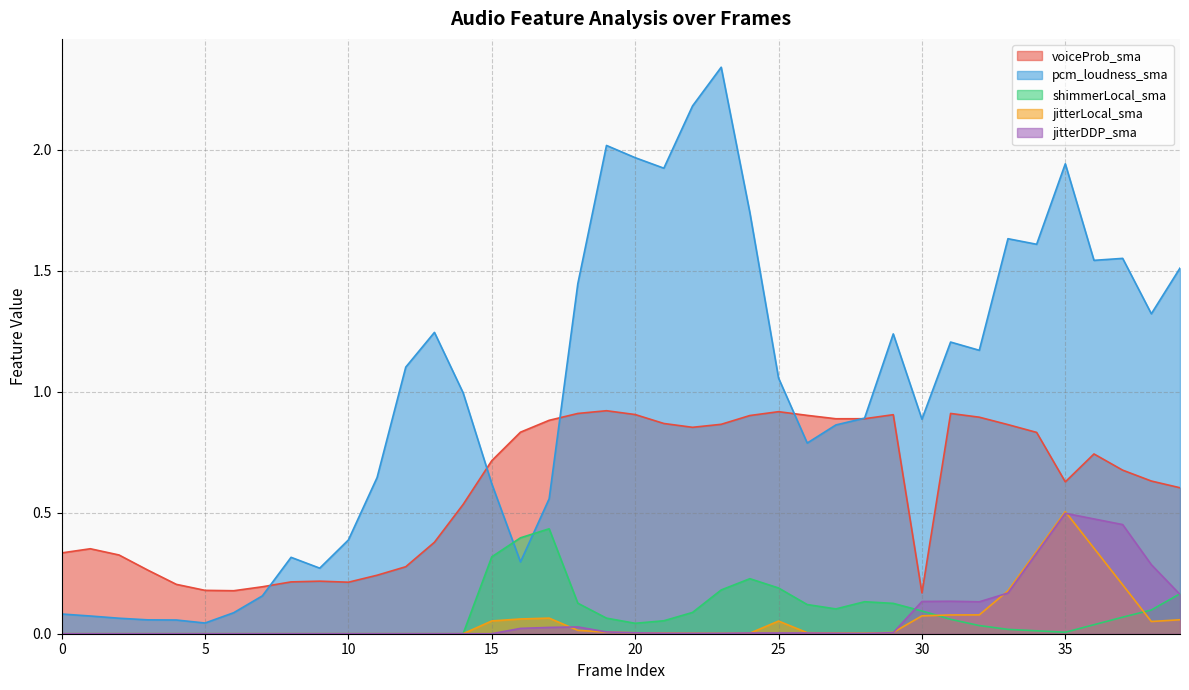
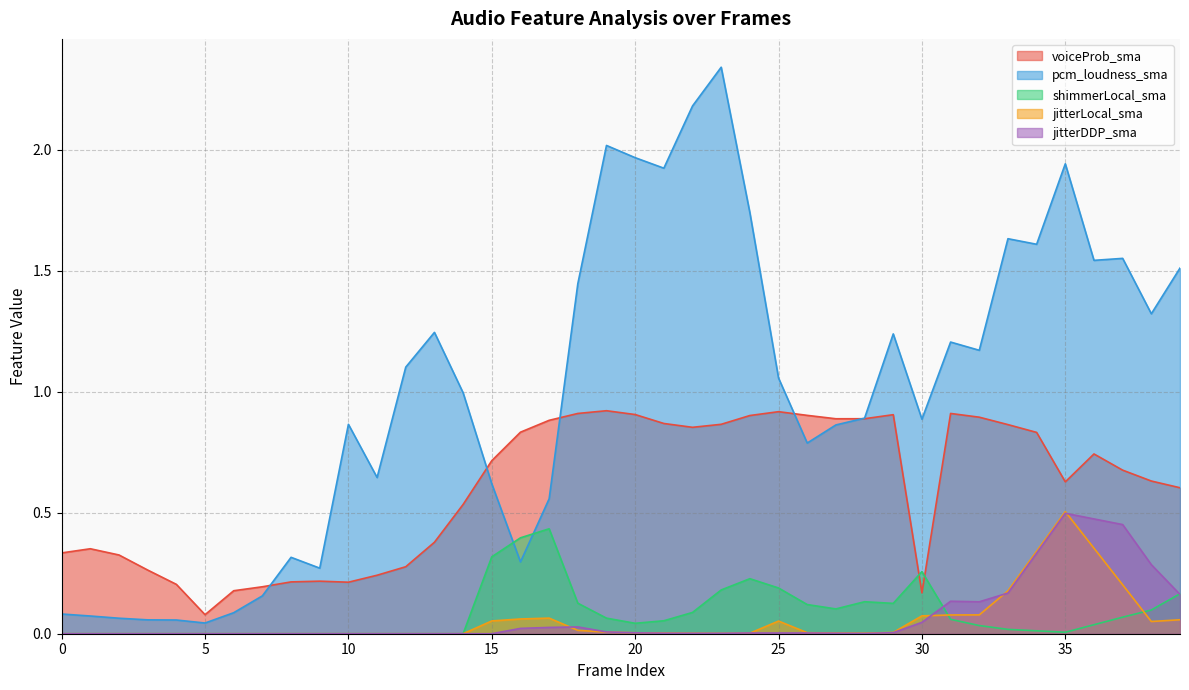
  {
    "voiceProb_sma": {
      "0": 0.33,
-     "5": 0.18,
+     "5": 0.08,
      "10": 0.21,
      "15": 0.72,
      "20": 0.91,
      "25": 0.92,
      "30": 0.17,
      "35": 0.63
    },
    "pcm_loudness_sma": {
      "0": 0.08,
      "5": 0.04,
-     "10": 0.39,
+     "10": 0.87,
      "15": 0.62,
      "20": 1.97,
      "25": 1.06,
      "30": 0.89,
      "35": 1.94
    },
    "shimmerLocal_sma": {
      "15": 0.32,
      "20": 0.04,
      "25": 0.19,
-     "30": 0.09,
+     "30": 0.26,
      "35": 0.01
    },
    "jitterLocal_sma": {
      "15": 0.05,
      "25": 0.05,
      "30": 0.07
    },
    "jitterDDP_sma": {
      "15": 0.00,
      "25": 0.00,
-     "30": 0.13
+     "30": 0.05
    }
  }
